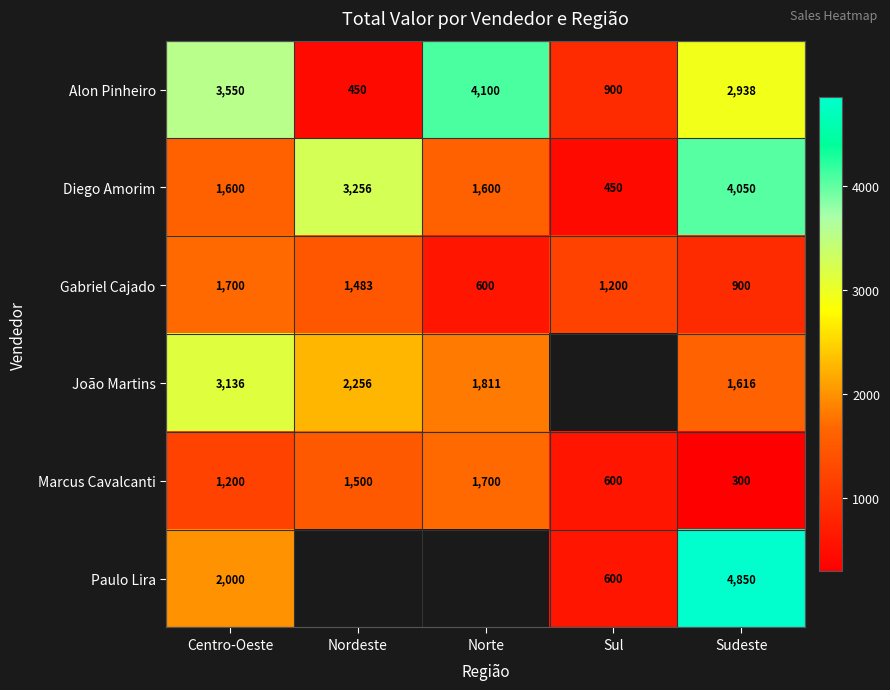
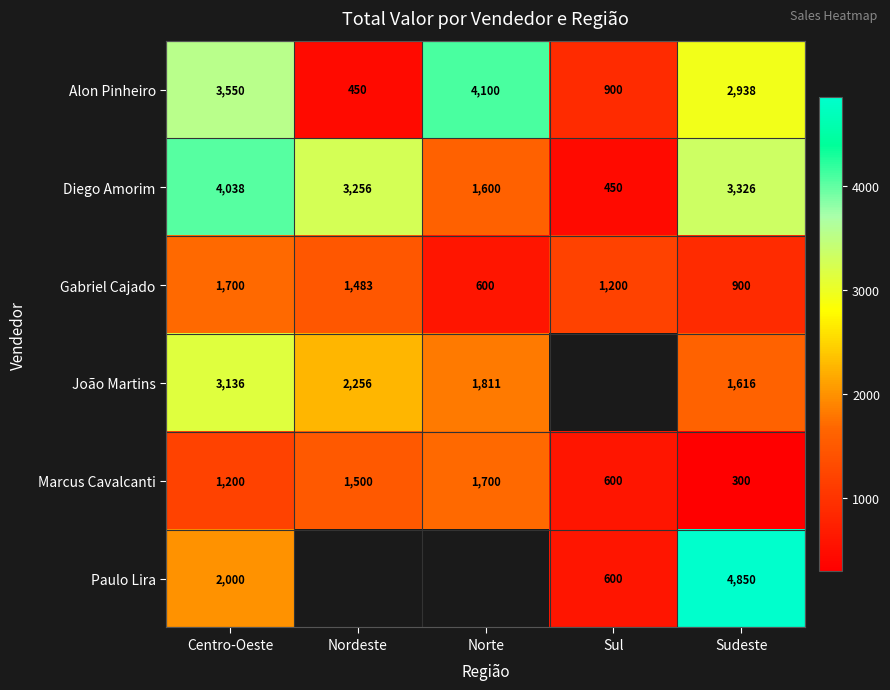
  {
    "Alon Pinheiro": {
      "Centro-Oeste": "3,550",
      "Nordeste": "450",
      "Norte": "4,100",
      "Sul": "900",
      "Sudeste": "2,938"
    },
    "Diego Amorim": {
-     "Centro-Oeste": "1,600",
+     "Centro-Oeste": "4,038",
      "Nordeste": "3,256",
      "Norte": "1,600",
      "Sul": "450",
-     "Sudeste": "4,050"
+     "Sudeste": "3,326"
    },
    "Gabriel Cajado": {
      "Centro-Oeste": "1,700",
      "Nordeste": "1,483",
      "Norte": "600",
      "Sul": "1,200",
      "Sudeste": "900"
    },
    "João Martins": {
      "Centro-Oeste": "3,136",
      "Nordeste": "2,256",
      "Norte": "1,811",
      "Sudeste": "1,616"
    },
    "Marcus Cavalcanti": {
      "Centro-Oeste": "1,200",
      "Nordeste": "1,500",
      "Norte": "1,700",
      "Sul": "600",
      "Sudeste": "300"
    },
    "Paulo Lira": {
      "Centro-Oeste": "2,000",
      "Sul": "600",
      "Sudeste": "4,850"
    }
  }
